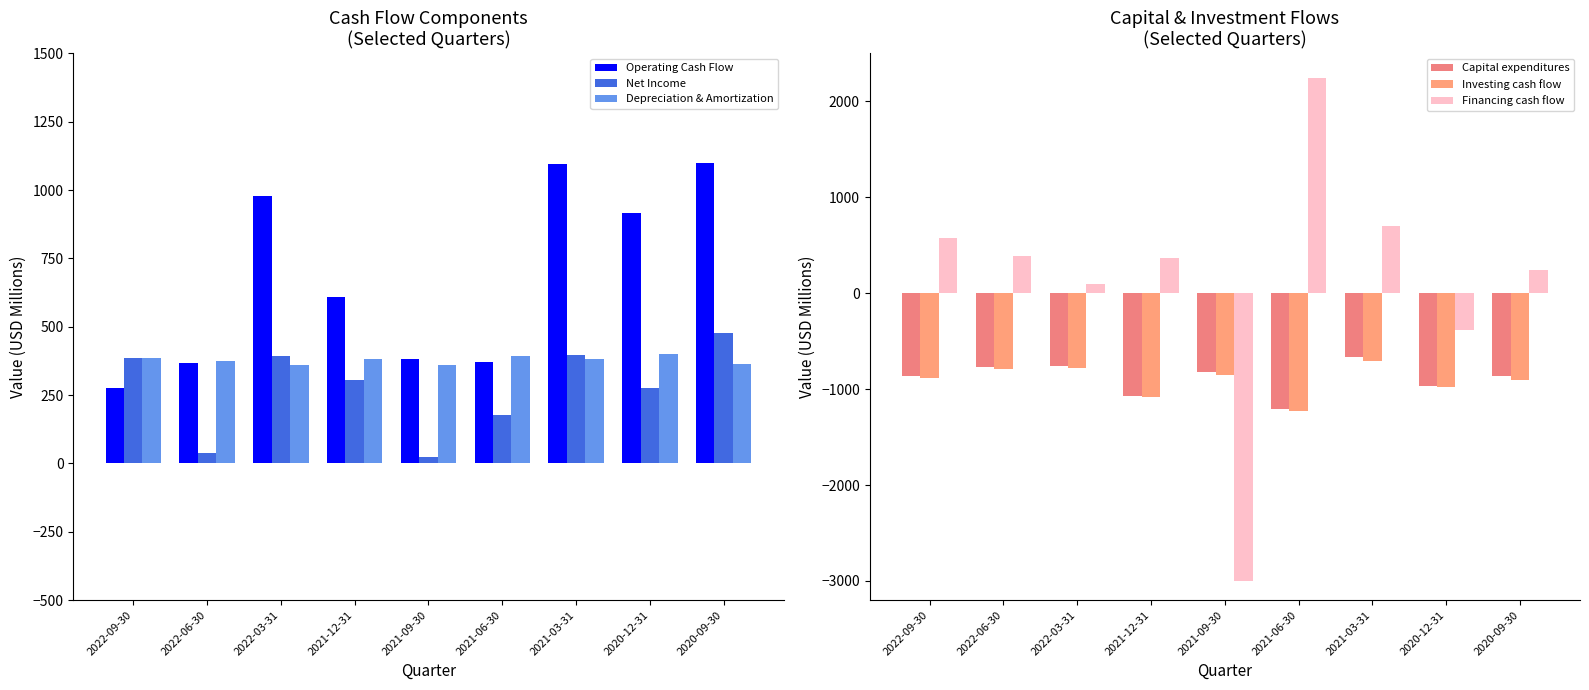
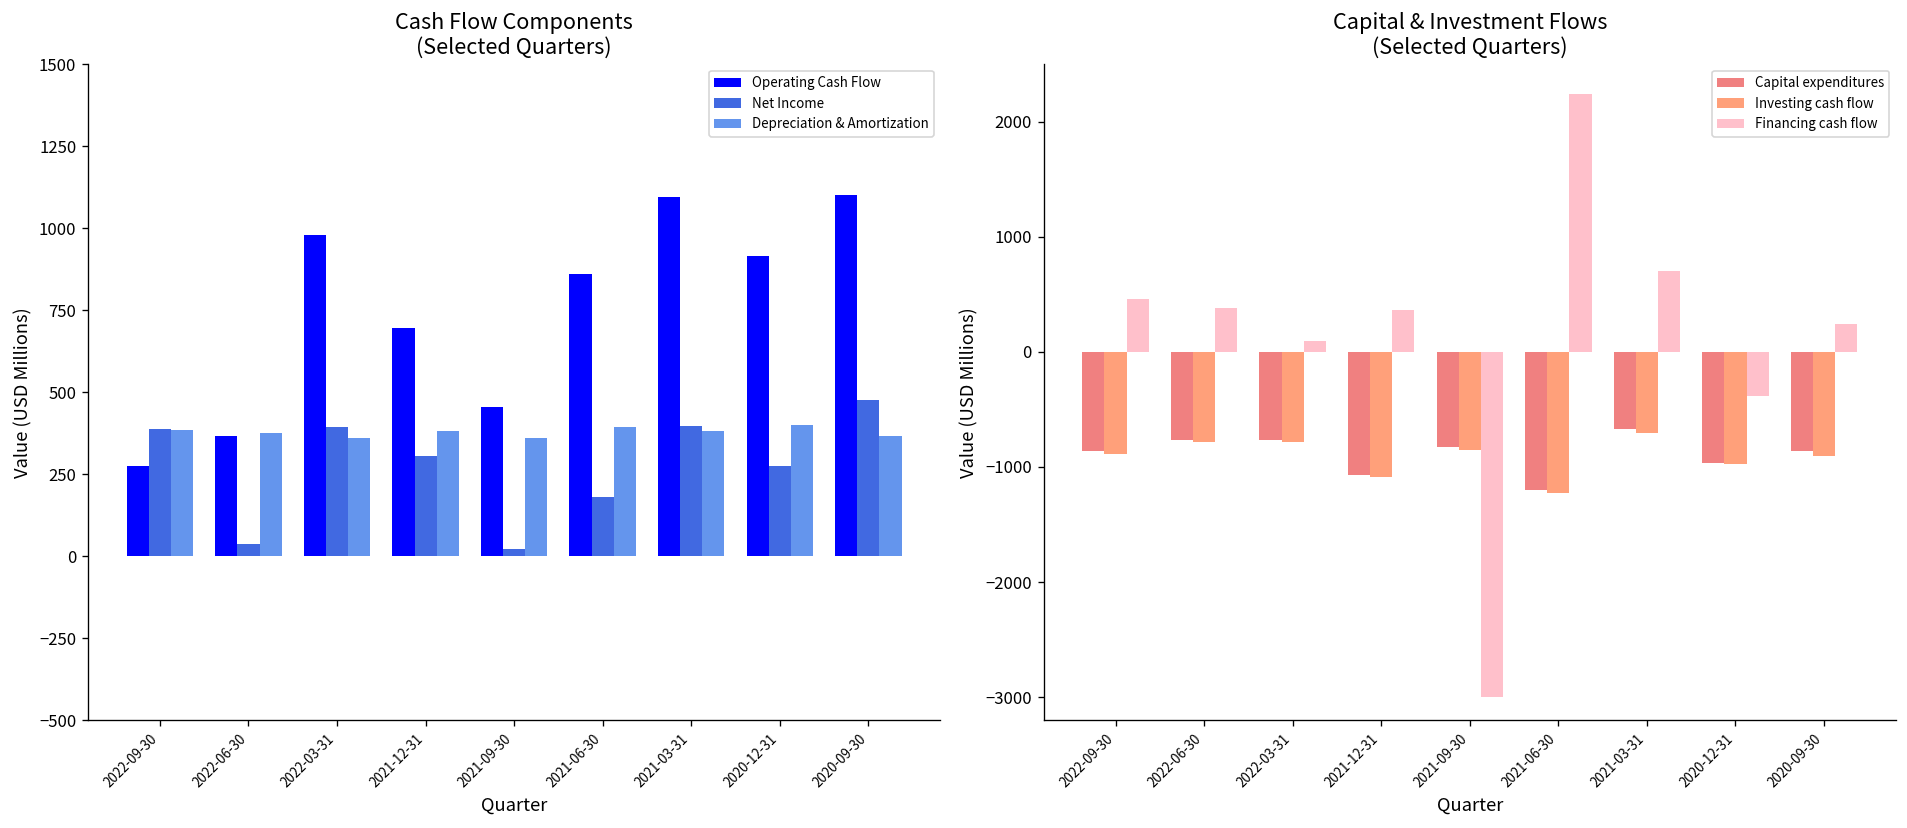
  {
    "Cash Flow Components (Selected Quarters)": {
      "Operating Cash Flow": {
        "2022-09-30": 280,
        "2022-06-30": 370,
        "2022-03-31": 980,
-       "2021-12-31": 610,
-       "2021-09-30": 380,
-       "2021-06-30": 370,
+       "2021-12-31": 700,
+       "2021-09-30": 460,
+       "2021-06-30": 860,
        "2021-03-31": 1100,
        "2020-12-31": 920,
        "2020-09-30": 1100
      }
    },
    "Capital & Investment Flows (Selected Quarters)": {
      "Financing cash flow": {
-       "2022-09-30": 600,
+       "2022-09-30": 500,
        "2022-06-30": 400,
        "2022-03-31": 100,
        "2021-12-31": 400,
        "2021-09-30": -3000,
        "2021-06-30": 2200,
        "2021-03-31": 700,
        "2020-12-31": -400,
        "2020-09-30": 200
      }
    }
  }
